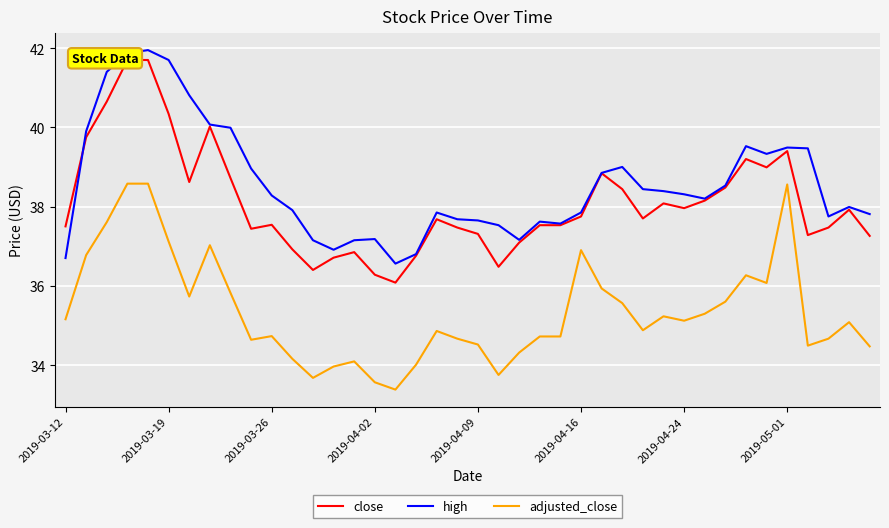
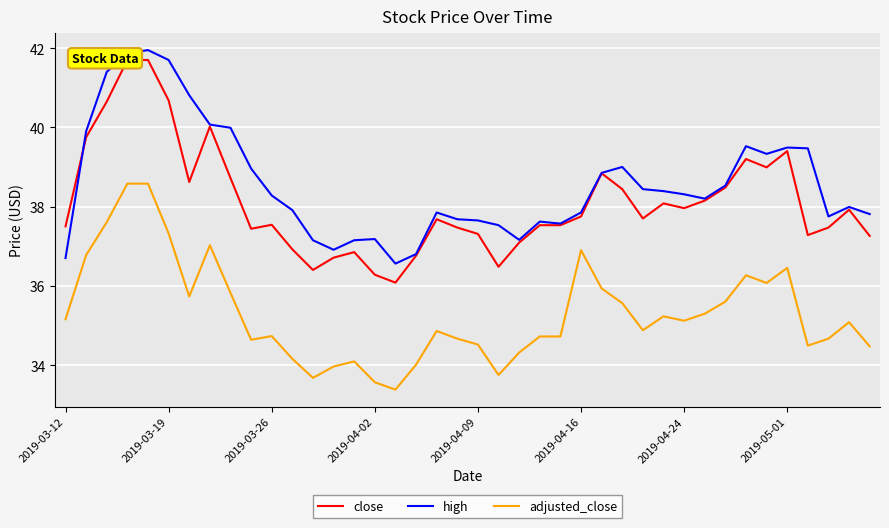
  {
    "close": {
      "2019-03-12": 37.5,
-     "2019-03-19": 40.3,
+     "2019-03-19": 40.7,
      "2019-03-26": 37.5,
      "2019-04-02": 36.3,
      "2019-04-09": 37.3,
      "2019-04-16": 37.8,
      "2019-04-24": 38.0,
      "2019-05-01": 39.4
    },
    "high": {
      "2019-03-12": 36.7,
      "2019-03-19": 41.7,
      "2019-03-26": 38.3,
      "2019-04-02": 37.2,
      "2019-04-09": 37.7,
      "2019-04-16": 37.9,
      "2019-04-24": 38.3,
      "2019-05-01": 39.5
    },
    "adjusted_close": {
      "2019-03-12": 35.2,
-     "2019-03-19": 37.1,
+     "2019-03-19": 37.3,
      "2019-03-26": 34.7,
      "2019-04-02": 33.6,
      "2019-04-09": 34.5,
      "2019-04-16": 36.9,
      "2019-04-24": 35.1,
-     "2019-05-01": 38.6
+     "2019-05-01": 36.5
    }
  }
